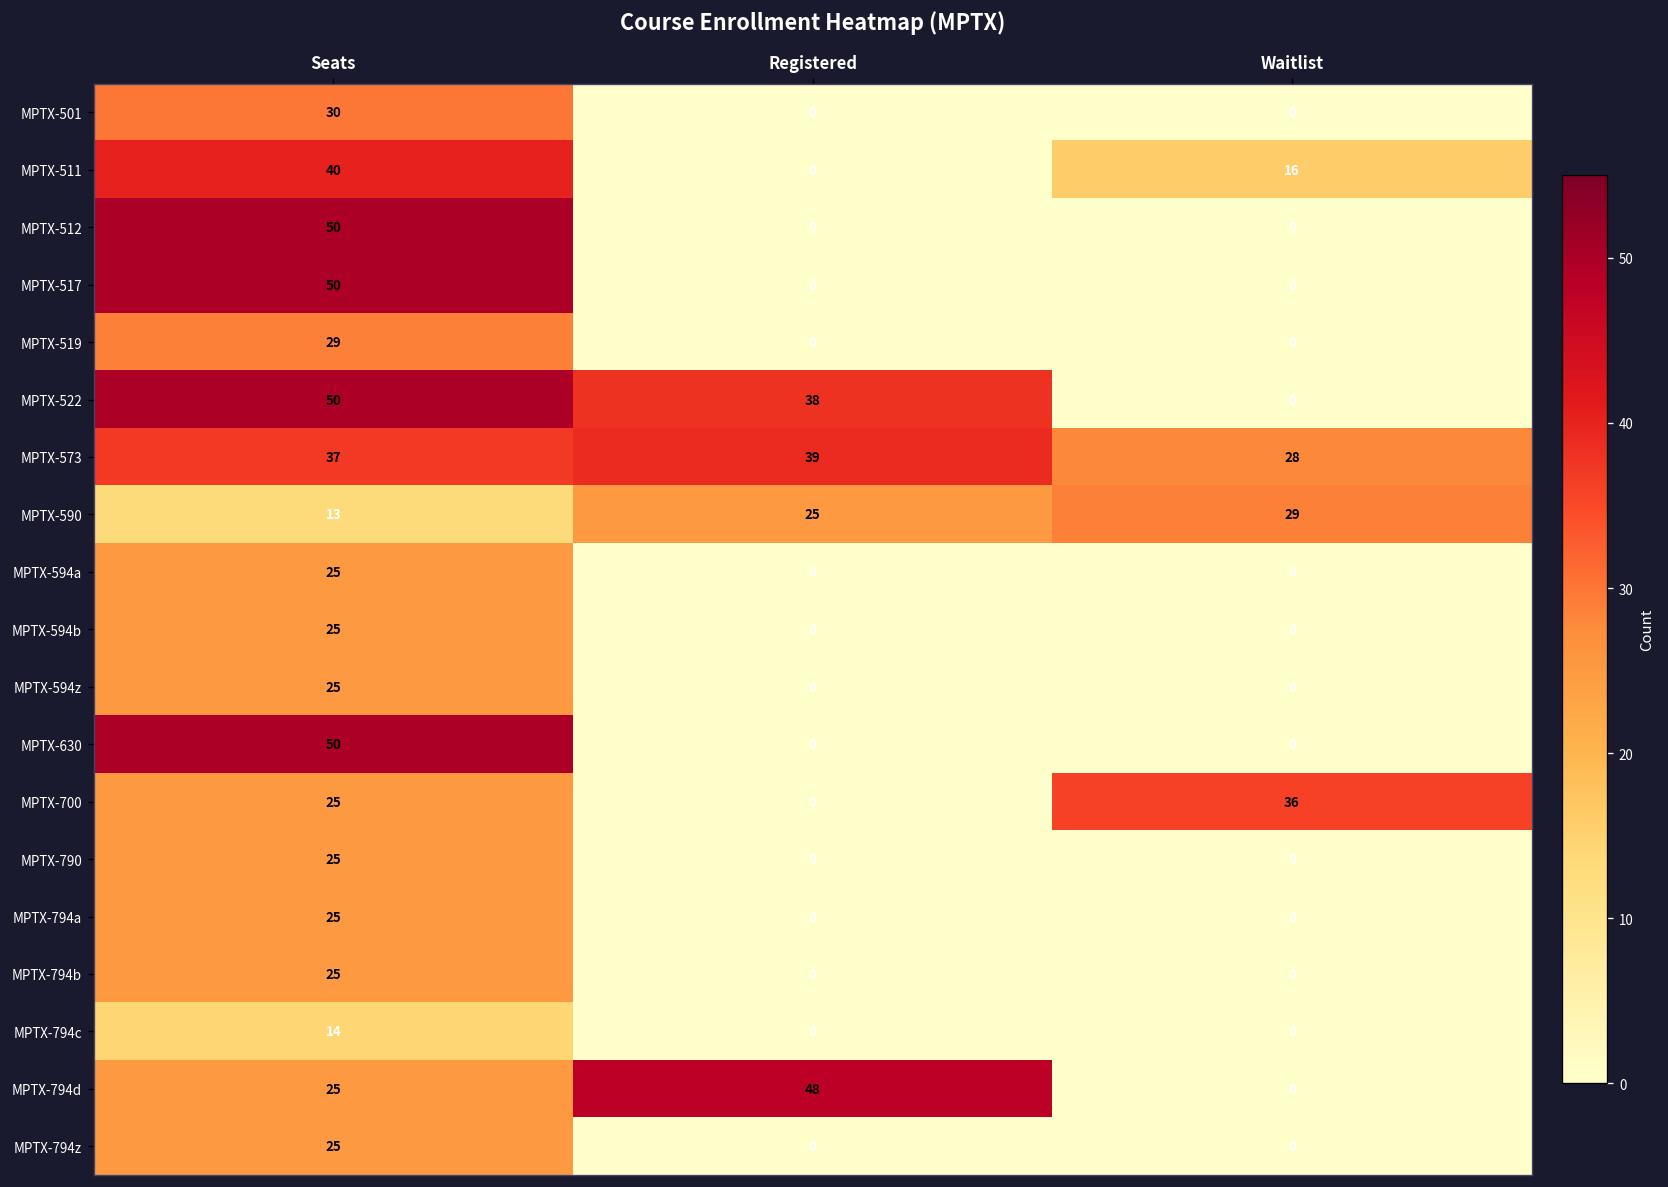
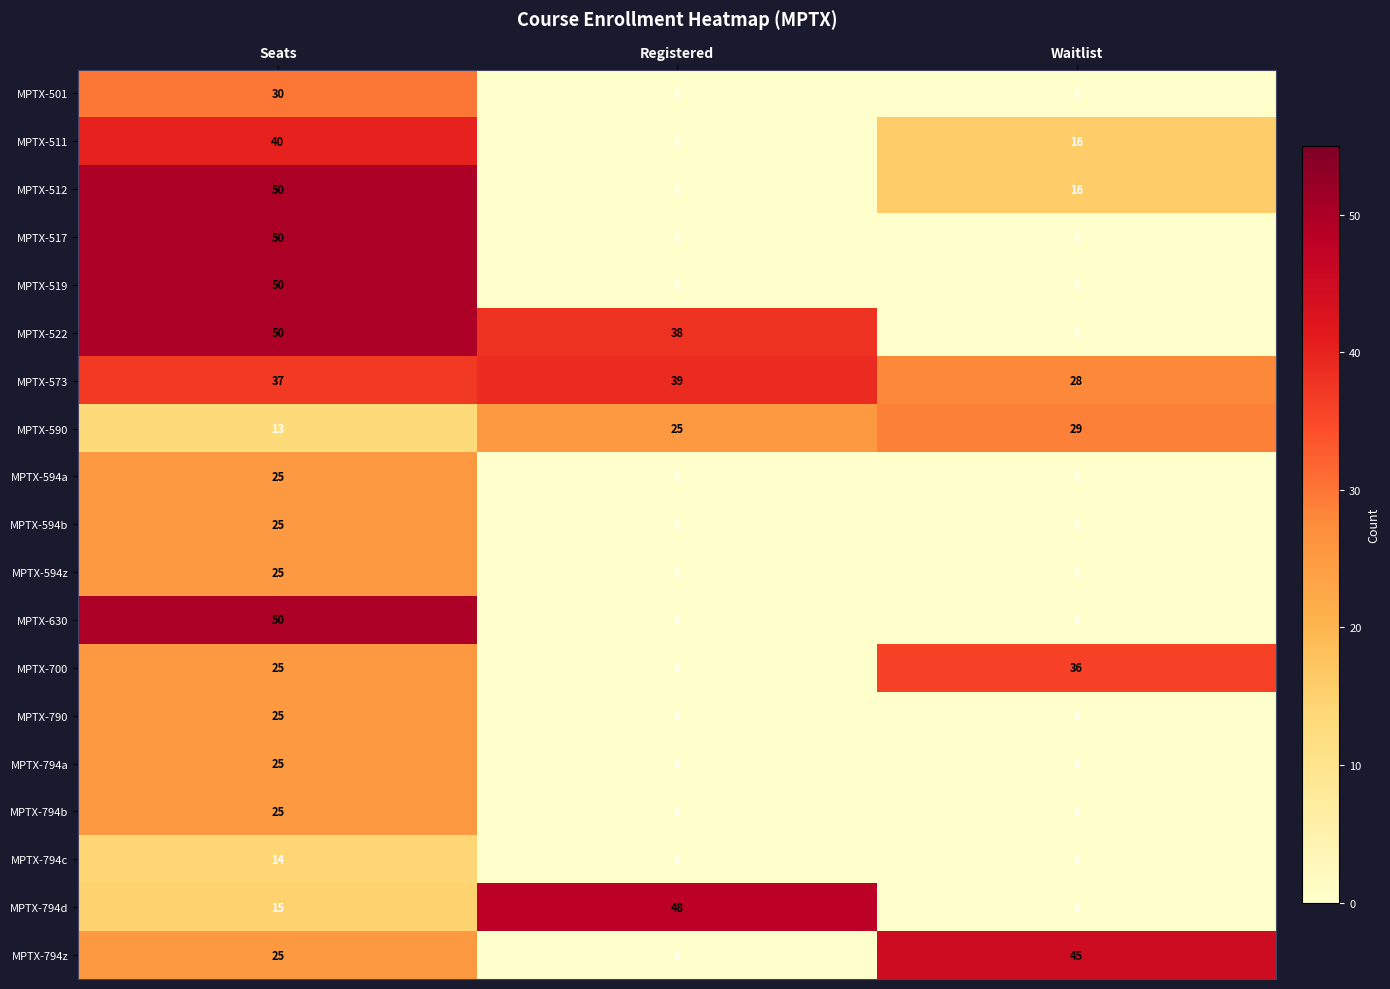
  {
    "MPTX-501": {
      "Seats": 30,
      "Registered": 0,
      "Waitlist": 0
    },
    "MPTX-511": {
      "Seats": 40,
      "Registered": 0,
      "Waitlist": 16
    },
    "MPTX-512": {
      "Seats": 50,
      "Registered": 0,
-     "Waitlist": 0
+     "Waitlist": 16
    },
    "MPTX-517": {
      "Seats": 50,
      "Registered": 0,
      "Waitlist": 0
    },
    "MPTX-519": {
-     "Seats": 29,
+     "Seats": 50,
      "Registered": 0,
      "Waitlist": 0
    },
    "MPTX-522": {
      "Seats": 50,
      "Registered": 38,
      "Waitlist": 0
    },
    "MPTX-573": {
      "Seats": 37,
      "Registered": 39,
      "Waitlist": 28
    },
    "MPTX-590": {
      "Seats": 13,
      "Registered": 25,
      "Waitlist": 29
    },
    "MPTX-594a": {
      "Seats": 25,
      "Registered": 0,
      "Waitlist": 0
    },
    "MPTX-594b": {
      "Seats": 25,
      "Registered": 0,
      "Waitlist": 0
    },
    "MPTX-594z": {
      "Seats": 25,
      "Registered": 0,
      "Waitlist": 0
    },
    "MPTX-630": {
      "Seats": 50,
      "Registered": 0,
      "Waitlist": 0
    },
    "MPTX-700": {
      "Seats": 25,
      "Registered": 0,
      "Waitlist": 36
    },
    "MPTX-790": {
      "Seats": 25,
      "Registered": 0,
      "Waitlist": 0
    },
    "MPTX-794a": {
      "Seats": 25,
      "Registered": 0,
      "Waitlist": 0
    },
    "MPTX-794b": {
      "Seats": 25,
      "Registered": 0,
      "Waitlist": 0
    },
    "MPTX-794c": {
      "Seats": 14,
      "Registered": 0,
      "Waitlist": 0
    },
    "MPTX-794d": {
-     "Seats": 25,
+     "Seats": 15,
      "Registered": 48,
      "Waitlist": 0
    },
    "MPTX-794z": {
      "Seats": 25,
      "Registered": 0,
-     "Waitlist": 0
+     "Waitlist": 45
    }
  }
